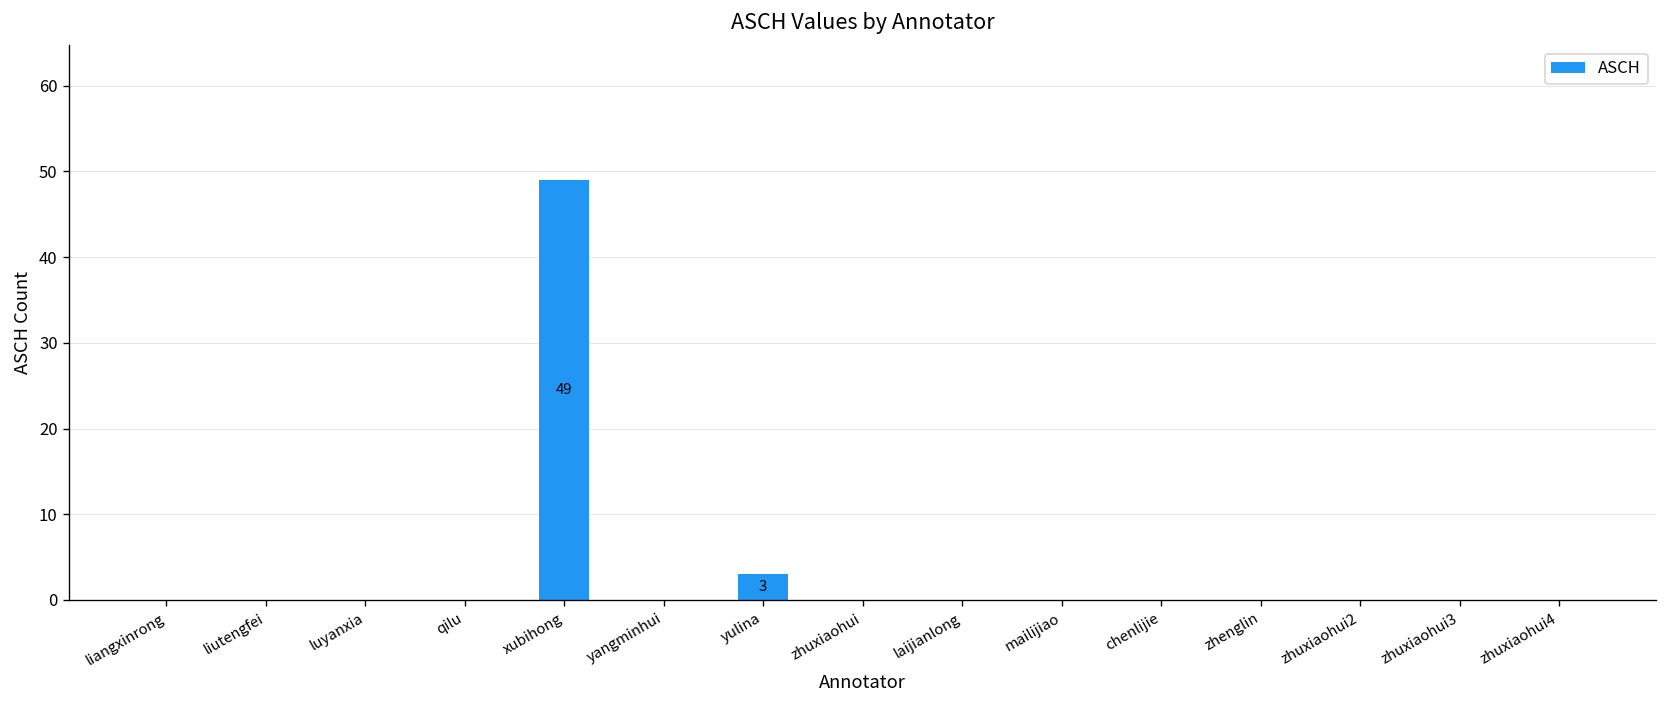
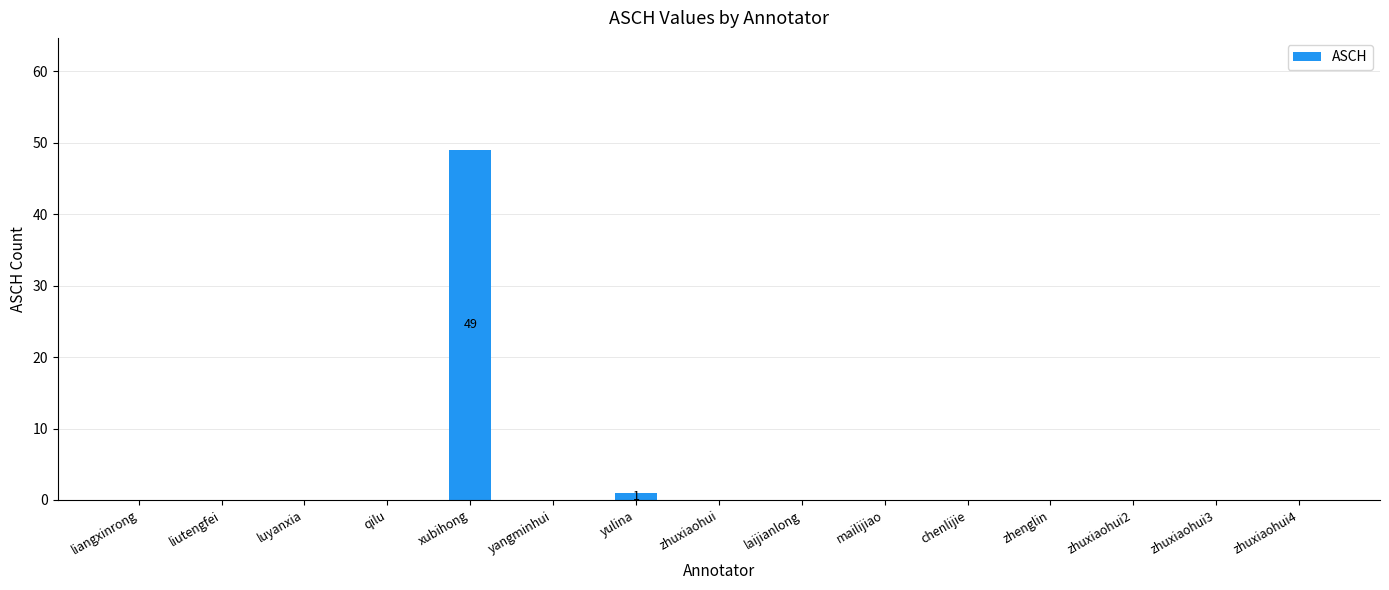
  {
    "xubihong": 49,
-   "yulina": 3
+   "yulina": 1
  }
